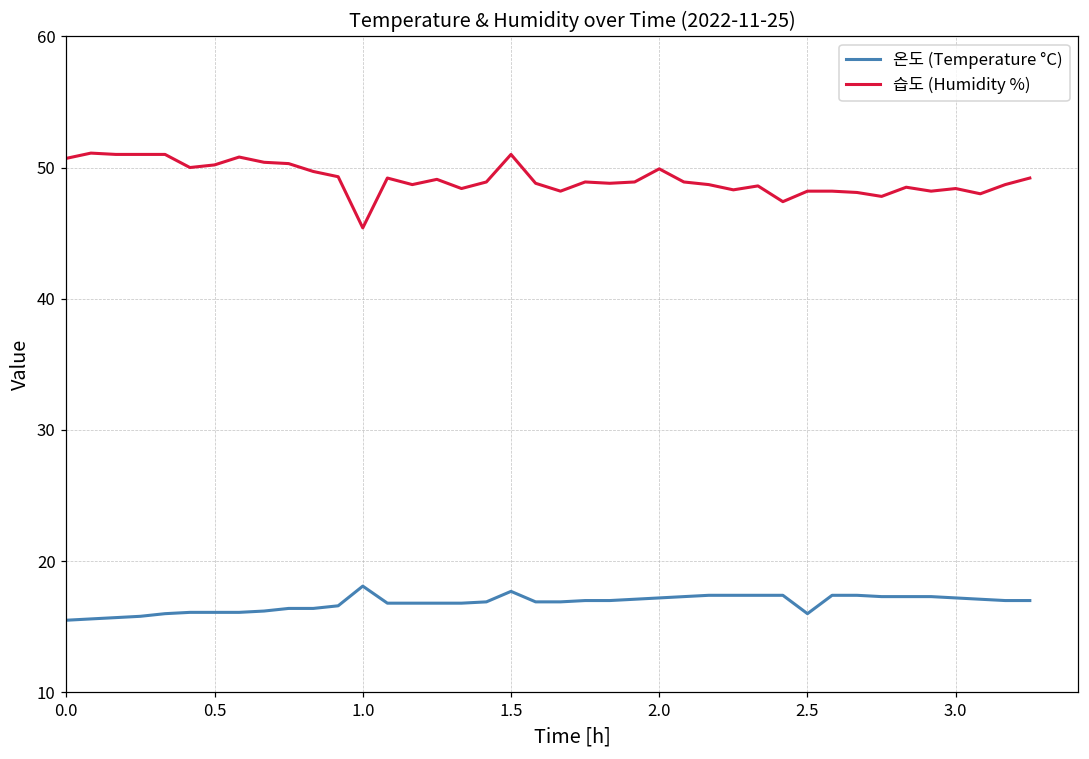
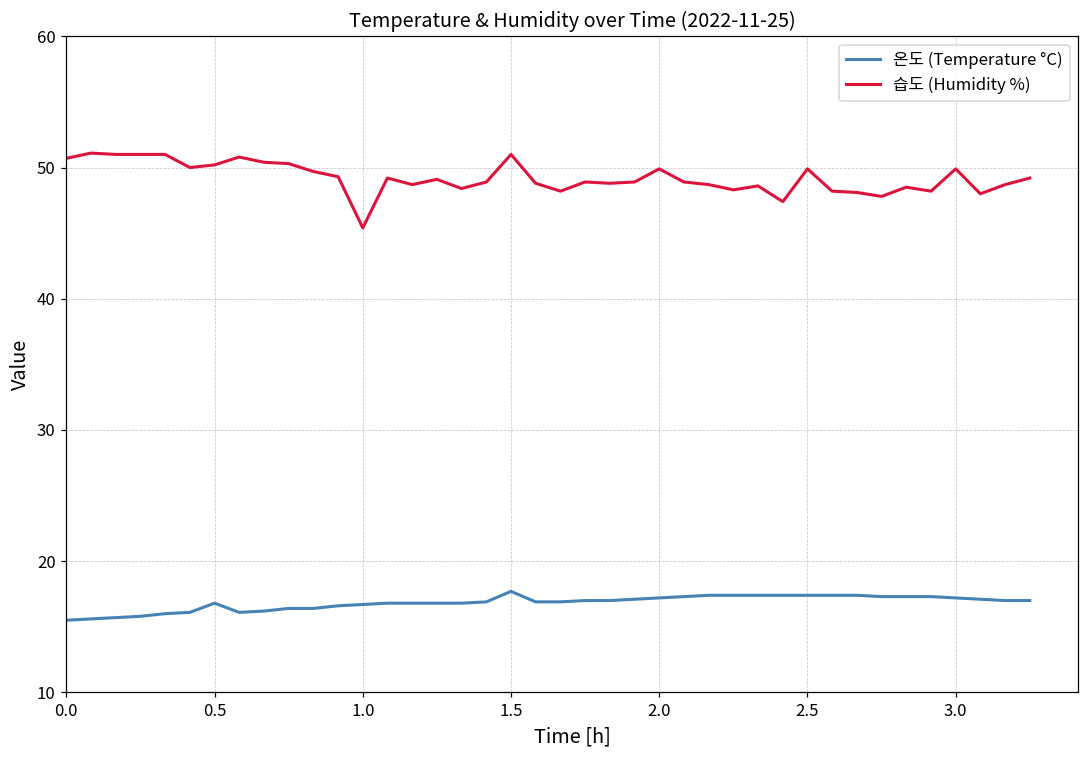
  {
    "온도 (Temperature °C)": {
      "0.0": 15.5,
-     "0.5": 16.1,
-     "1.0": 18.1,
+     "0.5": 16.8,
+     "1.0": 16.7,
      "1.5": 17.7,
      "2.0": 17.2,
-     "2.5": 16.0,
+     "2.5": 17.4,
      "3.0": 17.2
    },
    "습도 (Humidity %)": {
      "0.0": 50.7,
      "0.5": 50.2,
      "1.0": 45.4,
      "1.5": 51.0,
      "2.0": 49.9,
-     "2.5": 48.2,
-     "3.0": 48.4
+     "2.5": 49.9,
+     "3.0": 49.9
    }
  }
